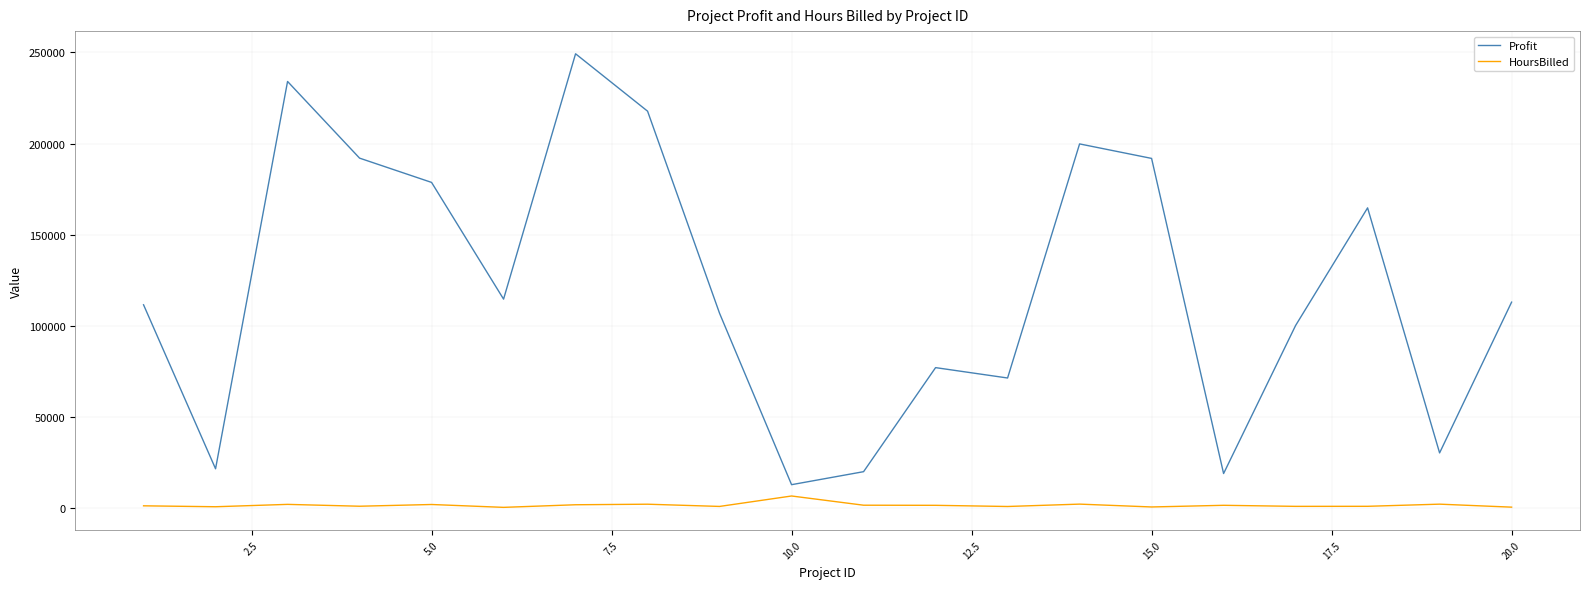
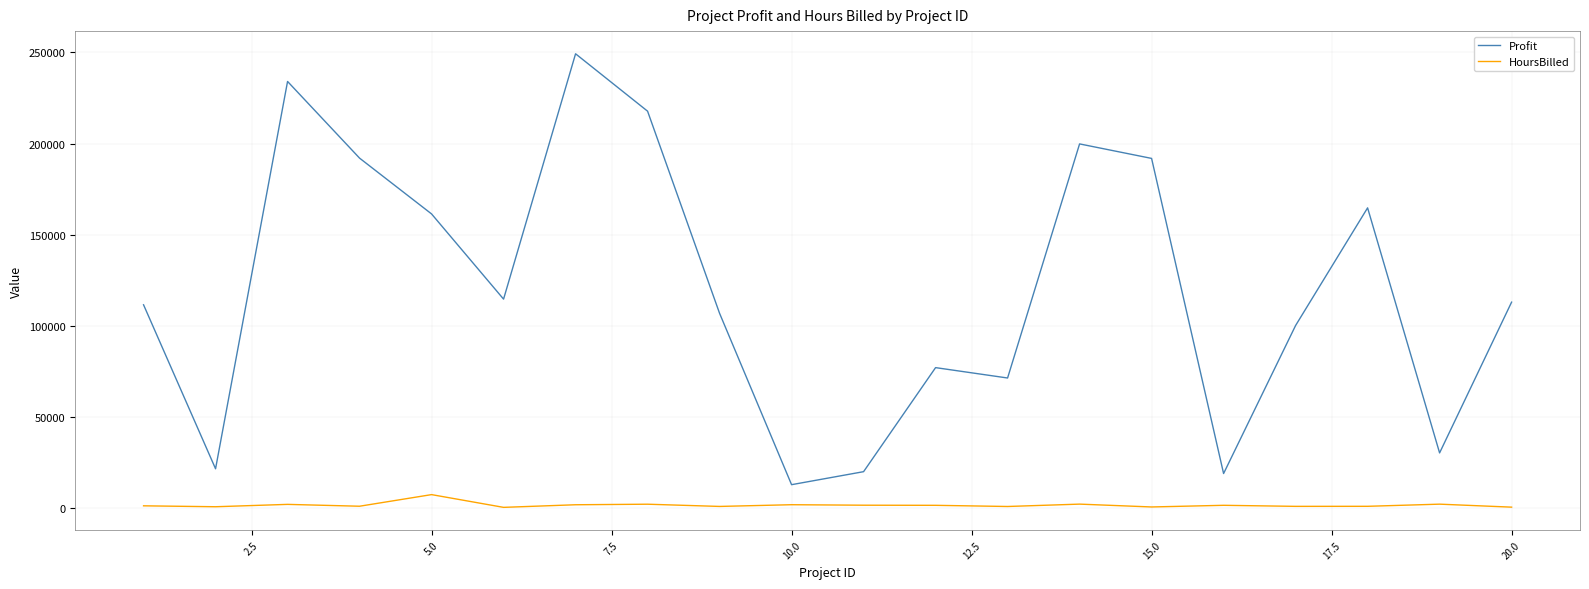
  {
    "Profit": {
-     "5.0": 179000,
+     "5.0": 161000,
      "10.0": 13000,
      "15.0": 192000,
      "20.0": 113000
    },
    "HoursBilled": {
-     "5.0": 2000,
-     "10.0": 6000,
+     "5.0": 7000,
+     "10.0": 2000,
      "15.0": 0,
      "20.0": 0
    }
  }
